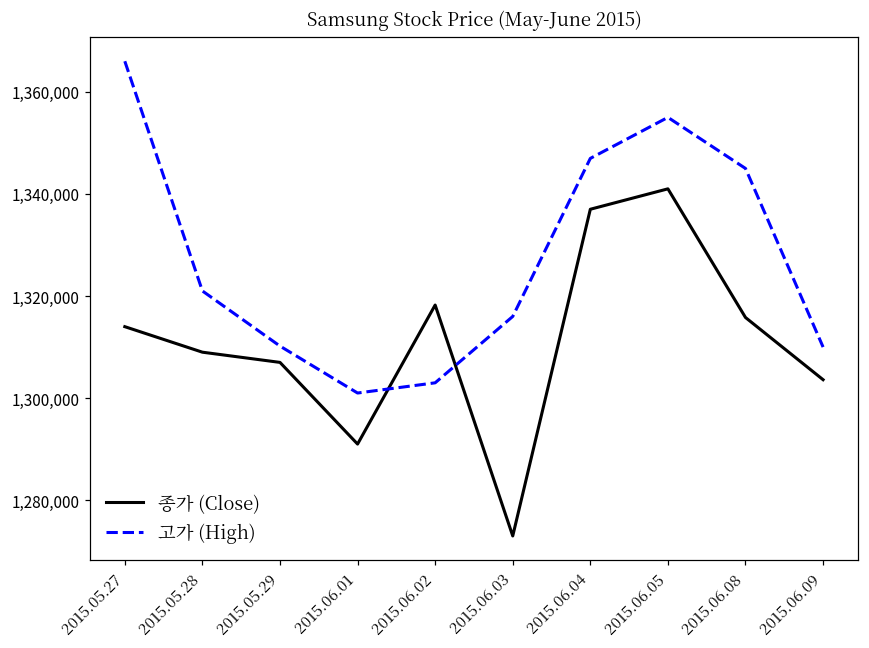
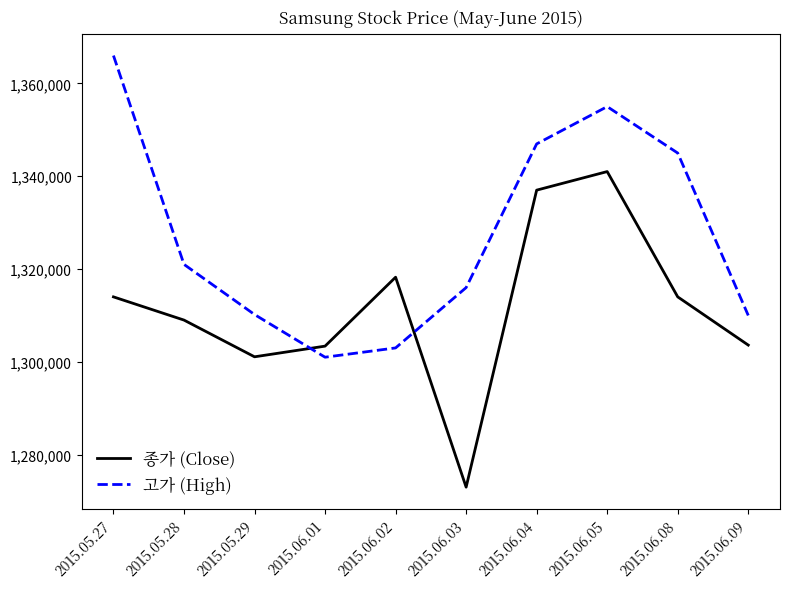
  {
    "종가 (Close)": {
      "2015.05.27": "1,314,000",
      "2015.05.28": "1,309,000",
-     "2015.05.29": "1,307,000",
-     "2015.06.01": "1,291,000",
+     "2015.05.29": "1,301,000",
+     "2015.06.01": "1,303,000",
      "2015.06.02": "1,318,000",
      "2015.06.03": "1,273,000",
      "2015.06.04": "1,337,000",
      "2015.06.05": "1,341,000",
-     "2015.06.08": "1,316,000",
+     "2015.06.08": "1,314,000",
      "2015.06.09": "1,304,000"
    },
    "고가 (High)": {
      "2015.05.27": "1,366,000",
      "2015.05.28": "1,321,000",
      "2015.05.29": "1,310,000",
      "2015.06.01": "1,301,000",
      "2015.06.02": "1,303,000",
      "2015.06.03": "1,316,000",
      "2015.06.04": "1,347,000",
      "2015.06.05": "1,355,000",
      "2015.06.08": "1,345,000",
      "2015.06.09": "1,310,000"
    }
  }
